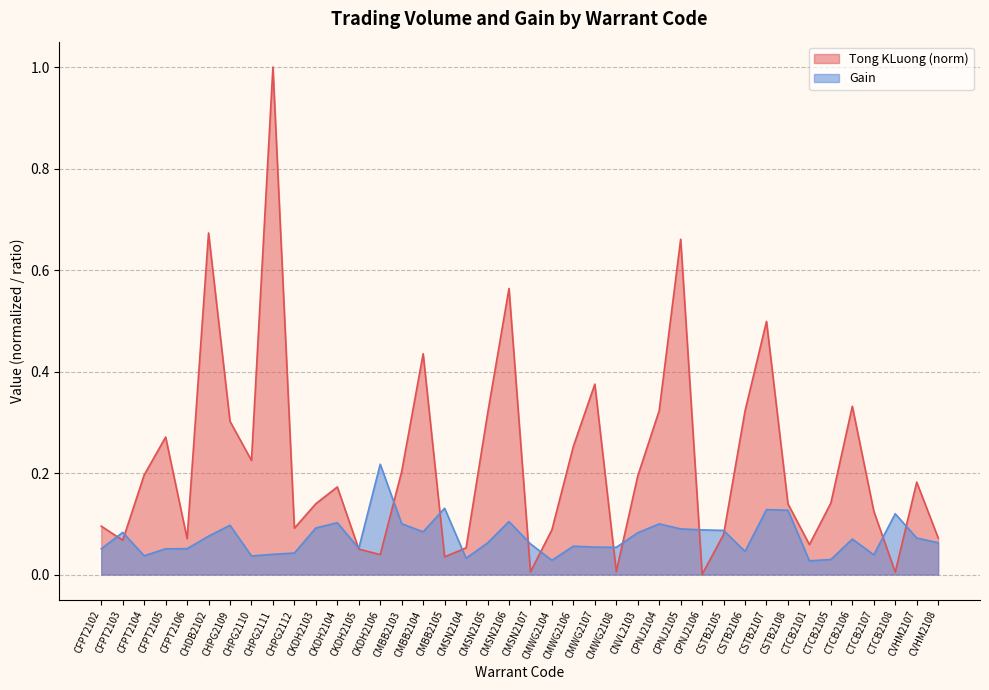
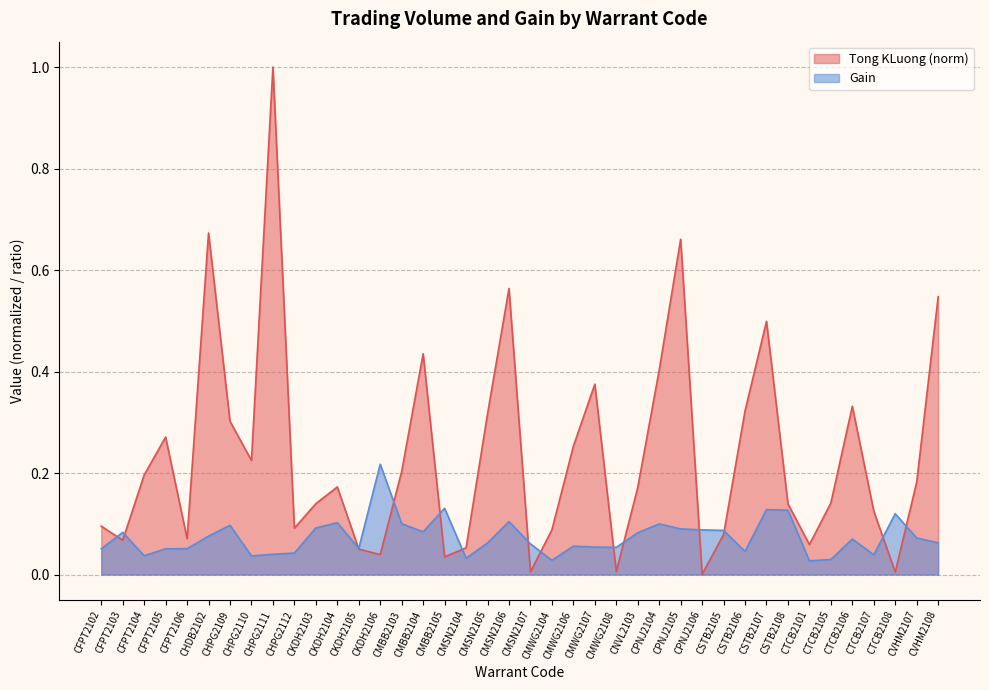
  {
    "Tong KLuong (norm)": {
      "CFPT2102": 0.10,
      "CFPT2103": 0.07,
      "CFPT2104": 0.20,
      "CFPT2105": 0.27,
      "CFPT2106": 0.07,
      "CHDB2102": 0.67,
      "CHPG2109": 0.30,
      "CHPG2110": 0.22,
      "CHPG2111": 1.00,
      "CHPG2112": 0.09,
      "CKDH2103": 0.14,
      "CKDH2104": 0.17,
      "CKDH2106": 0.04,
      "CMBB2103": 0.20,
      "CMBB2104": 0.44,
      "CMBB2105": 0.03,
      "CMSN2104": 0.05,
      "CMSN2105": 0.32,
      "CMSN2106": 0.56,
      "CMSN2107": 0.01,
      "CMWG2104": 0.09,
      "CMWG2106": 0.25,
      "CMWG2107": 0.38,
      "CMWG2108": 0.01,
-     "CNVL2103": 0.19,
-     "CPNJ2104": 0.32,
+     "CNVL2103": 0.17,
+     "CPNJ2104": 0.40,
      "CPNJ2105": 0.66,
      "CPNJ2106": 0.00,
      "CSTB2105": 0.08,
      "CSTB2106": 0.32,
      "CSTB2107": 0.50,
      "CSTB2108": 0.14,
      "CTCB2101": 0.06,
      "CTCB2105": 0.14,
      "CTCB2106": 0.33,
      "CTCB2107": 0.12,
      "CTCB2108": 0.00,
      "CVHM2107": 0.18,
-     "CVHM2108": 0.07
+     "CVHM2108": 0.55
    },
    "Gain": {
      "CFPT2102": 0.05,
      "CFPT2103": 0.08,
      "CFPT2104": 0.04,
      "CFPT2105": 0.05,
      "CFPT2106": 0.05,
      "CHDB2102": 0.08,
      "CHPG2109": 0.10,
      "CHPG2110": 0.04,
      "CHPG2111": 0.04,
      "CHPG2112": 0.04,
      "CKDH2103": 0.09,
      "CKDH2104": 0.10,
      "CKDH2106": 0.22,
      "CMBB2103": 0.10,
      "CMBB2104": 0.08,
      "CMBB2105": 0.13,
      "CMSN2104": 0.03,
      "CMSN2105": 0.06,
      "CMSN2106": 0.10,
      "CMSN2107": 0.06,
      "CMWG2104": 0.03,
      "CMWG2106": 0.06,
      "CMWG2107": 0.05,
      "CMWG2108": 0.05,
      "CNVL2103": 0.08,
      "CPNJ2104": 0.10,
      "CPNJ2105": 0.09,
      "CPNJ2106": 0.09,
      "CSTB2105": 0.09,
      "CSTB2106": 0.05,
      "CSTB2107": 0.13,
      "CSTB2108": 0.13,
      "CTCB2101": 0.03,
      "CTCB2105": 0.03,
      "CTCB2106": 0.07,
      "CTCB2107": 0.04,
      "CTCB2108": 0.12,
      "CVHM2107": 0.07,
      "CVHM2108": 0.06
    }
  }
